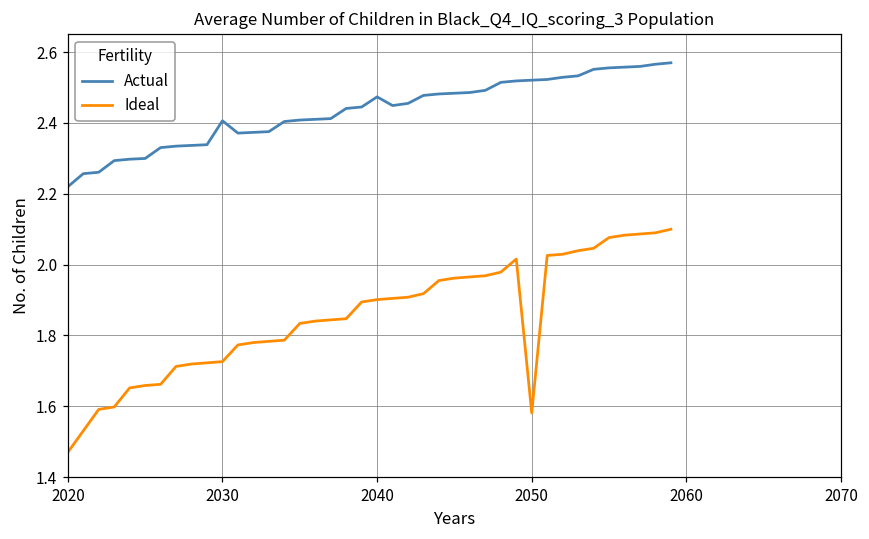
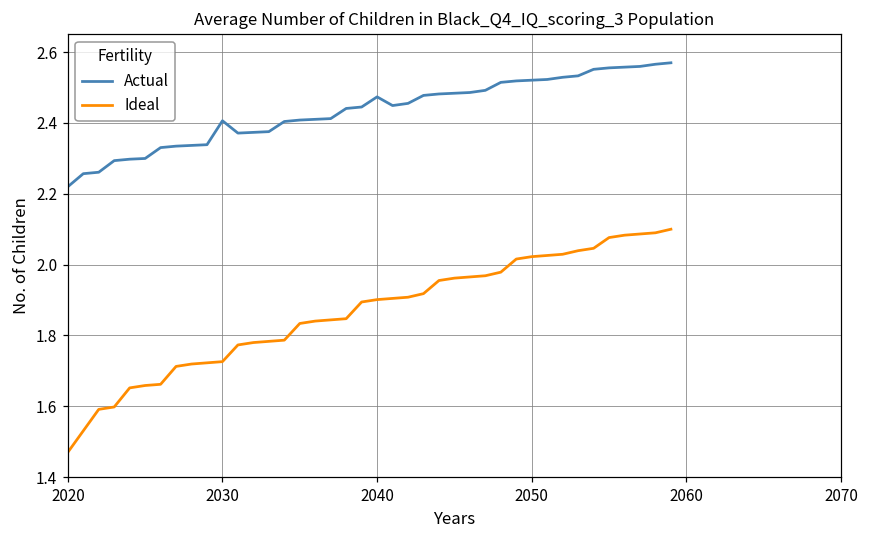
  {
    "Actual": {
      "2020": 2.22,
      "2030": 2.41,
      "2040": 2.47,
      "2050": 2.52
    },
    "Ideal": {
      "2020": 1.47,
      "2030": 1.73,
      "2040": 1.90,
-     "2050": 1.58
+     "2050": 2.02
    }
  }
